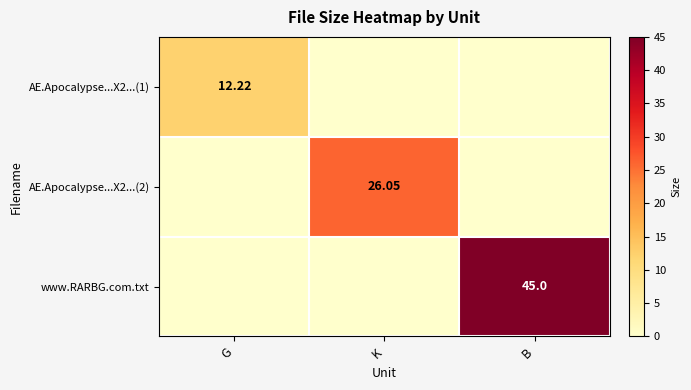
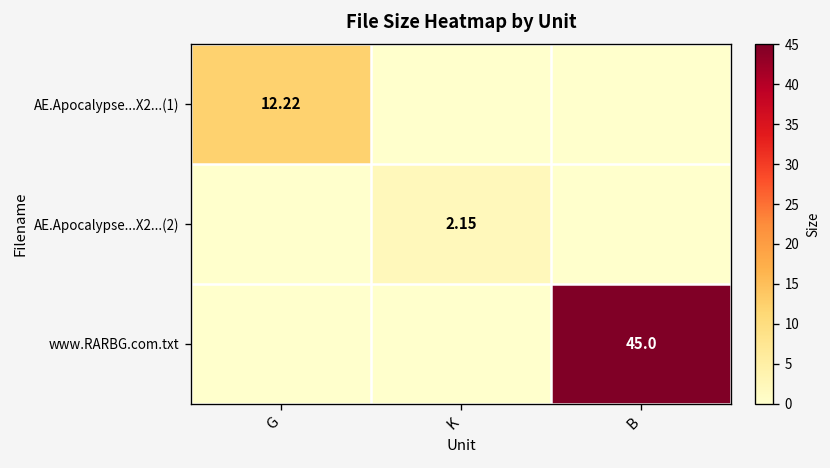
  {
    "AE.Apocalypse...X2...(1)": {
      "G": 12.22
    },
    "AE.Apocalypse...X2...(2)": {
-     "K": 26.05
+     "K": 2.15
    },
    "www.RARBG.com.txt": {
      "B": 45.0
    }
  }
